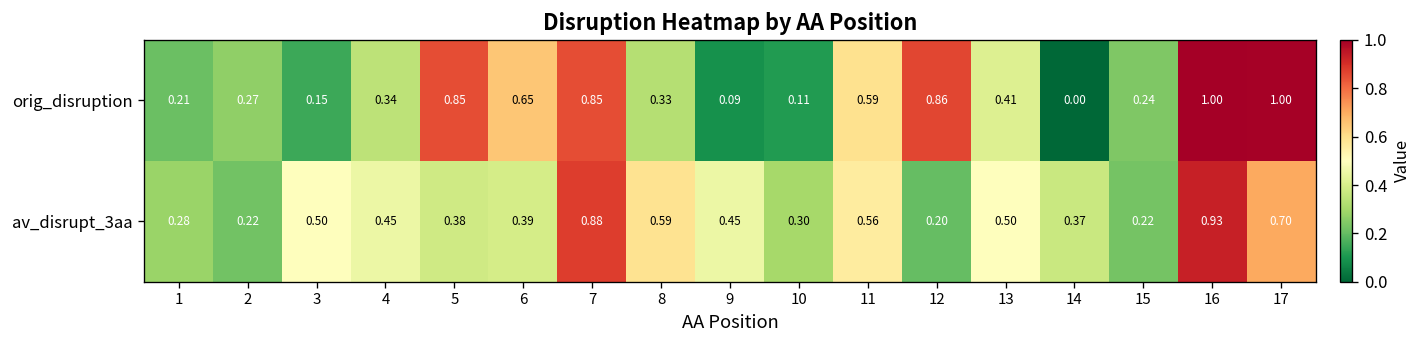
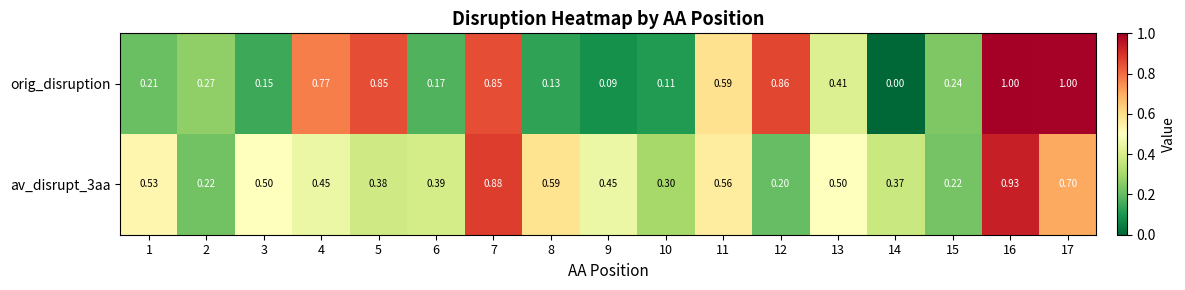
  {
    "orig_disruption": {
      "1": 0.21,
      "2": 0.27,
      "3": 0.15,
-     "4": 0.34,
+     "4": 0.77,
      "5": 0.85,
-     "6": 0.65,
+     "6": 0.17,
      "7": 0.85,
-     "8": 0.33,
+     "8": 0.13,
      "9": 0.09,
      "10": 0.11,
      "11": 0.59,
      "12": 0.86,
      "13": 0.41,
      "14": 0.00,
      "15": 0.24,
      "16": 1.00,
      "17": 1.00
    },
    "av_disrupt_3aa": {
-     "1": 0.28,
+     "1": 0.53,
      "2": 0.22,
      "3": 0.50,
      "4": 0.45,
      "5": 0.38,
      "6": 0.39,
      "7": 0.88,
      "8": 0.59,
      "9": 0.45,
      "10": 0.30,
      "11": 0.56,
      "12": 0.20,
      "13": 0.50,
      "14": 0.37,
      "15": 0.22,
      "16": 0.93,
      "17": 0.70
    }
  }
